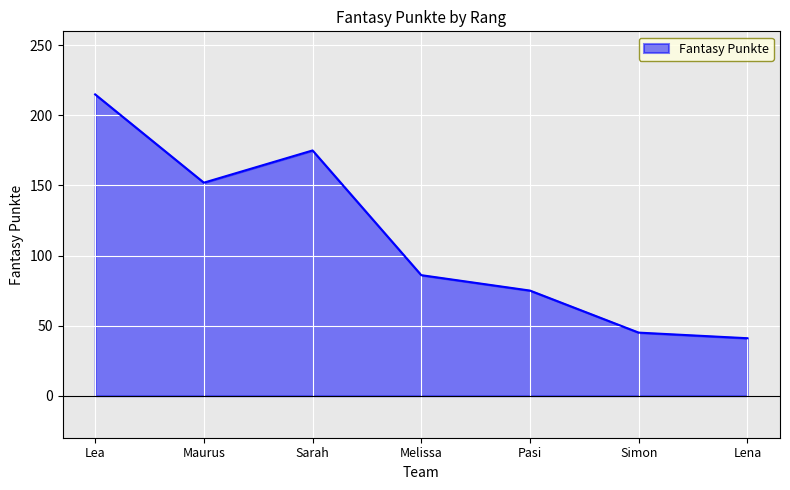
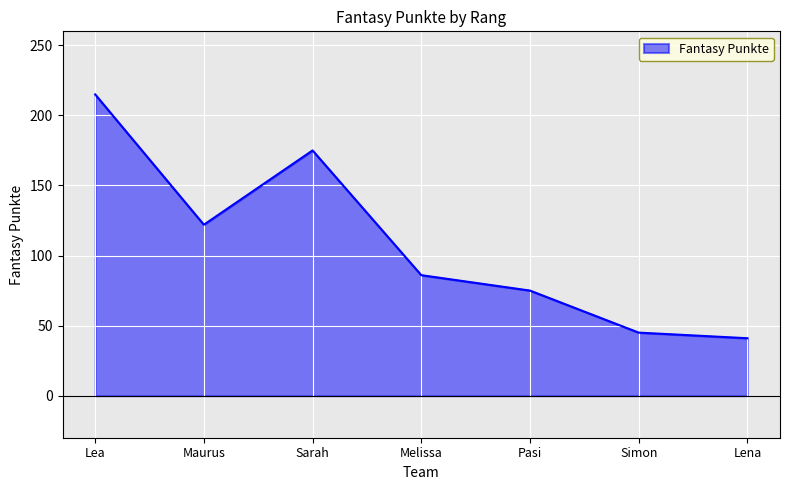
  {
    "Lea": 215,
-   "Maurus": 152,
+   "Maurus": 122,
    "Sarah": 175,
    "Melissa": 86,
    "Pasi": 75,
    "Simon": 45,
    "Lena": 41
  }
